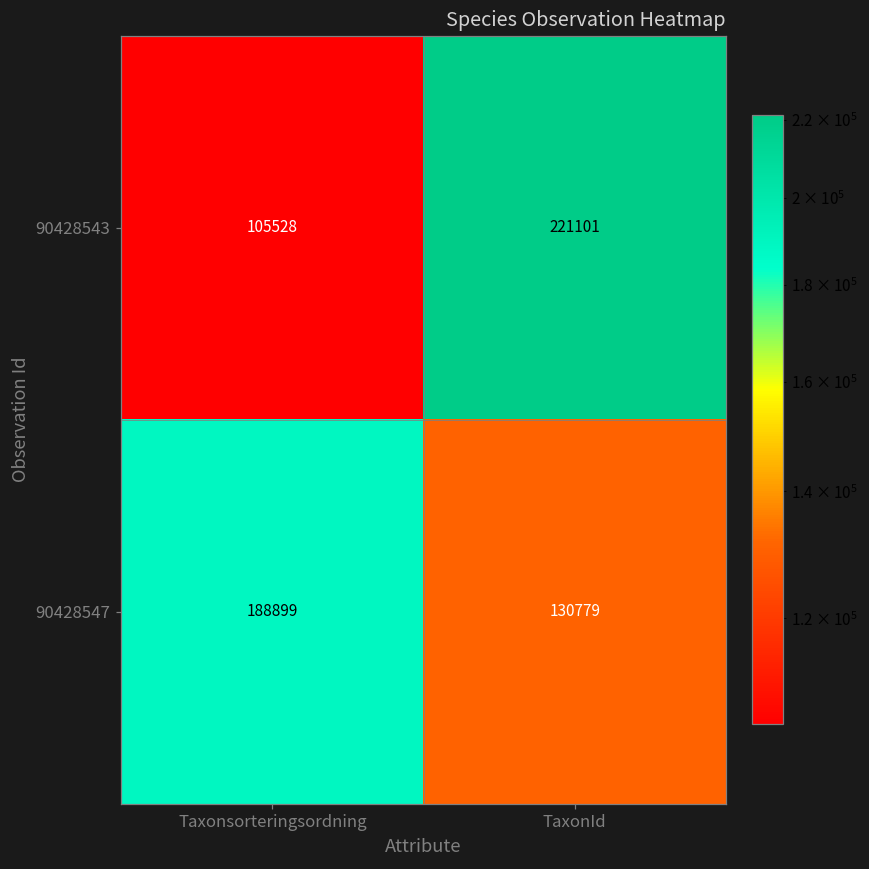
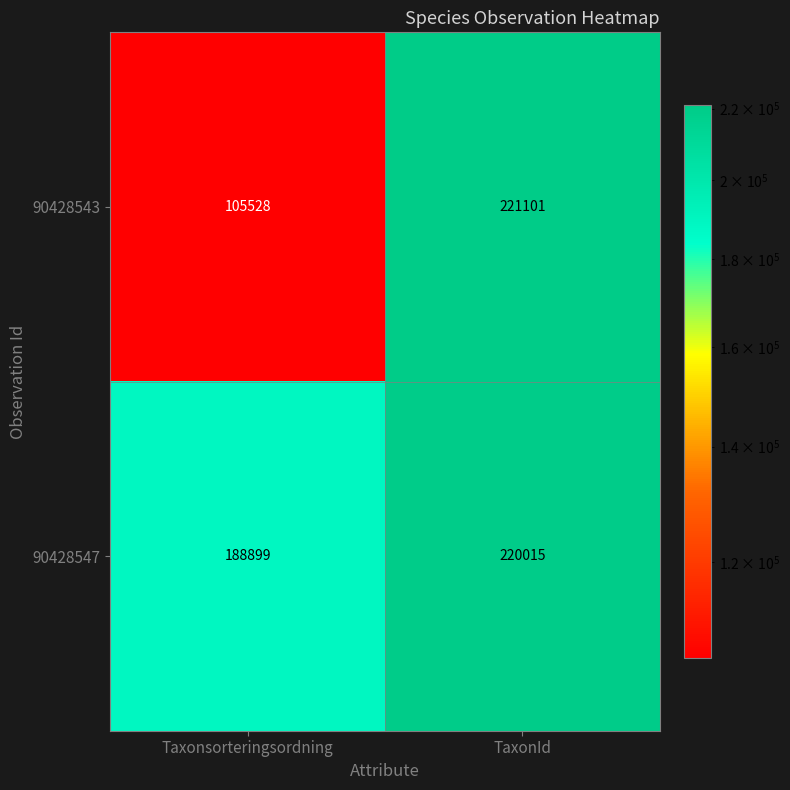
  {
    "90428543": {
      "Taxonsorteringsordning": 105528,
      "TaxonId": 221101
    },
    "90428547": {
      "Taxonsorteringsordning": 188899,
-     "TaxonId": 130779
+     "TaxonId": 220015
    }
  }
